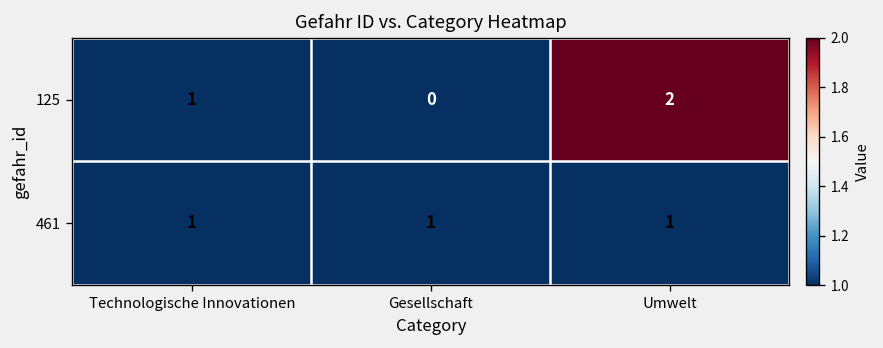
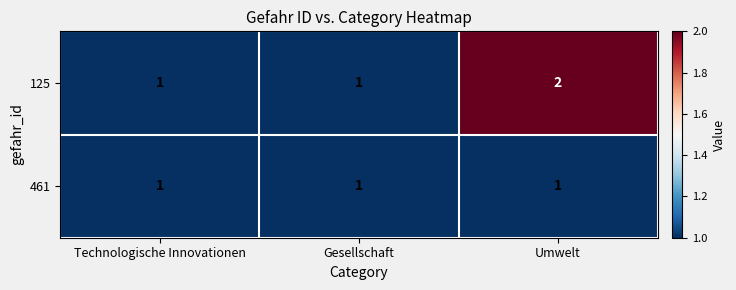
  {
    "125": {
      "Technologische Innovationen": 1,
-     "Gesellschaft": 0,
+     "Gesellschaft": 1,
      "Umwelt": 2
    },
    "461": {
      "Technologische Innovationen": 1,
      "Gesellschaft": 1,
      "Umwelt": 1
    }
  }
